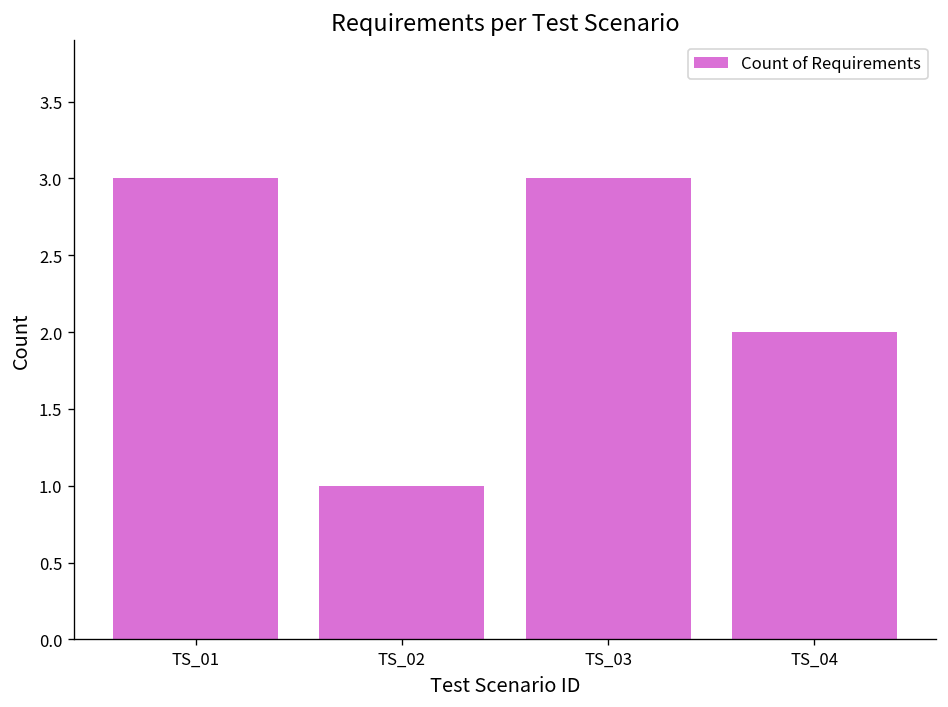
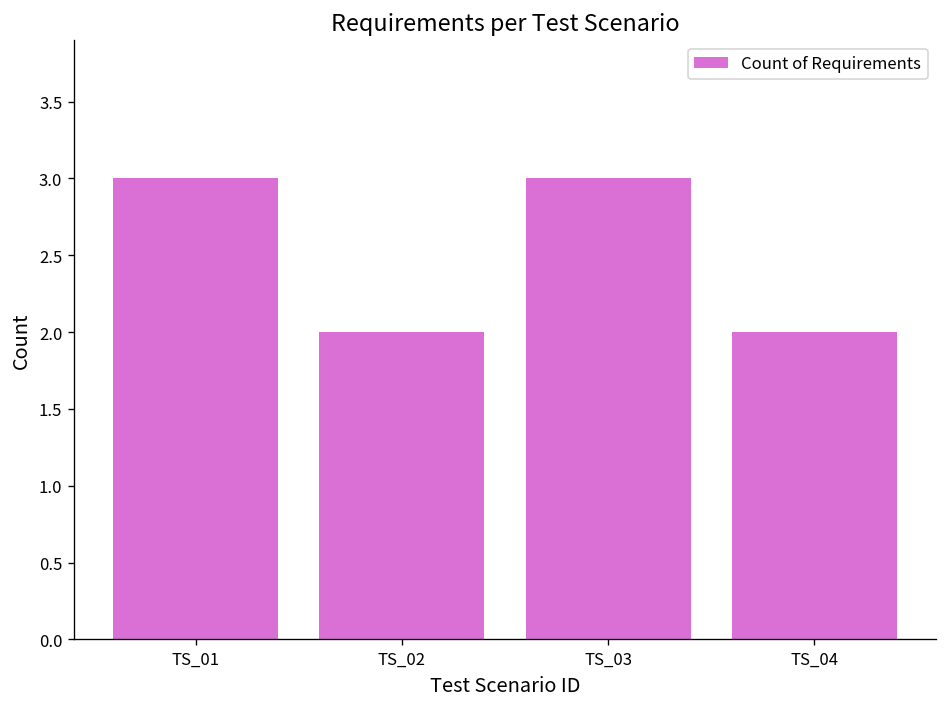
  {
    "TS_01": 3,
-   "TS_02": 1,
+   "TS_02": 2,
    "TS_03": 3,
    "TS_04": 2
  }
